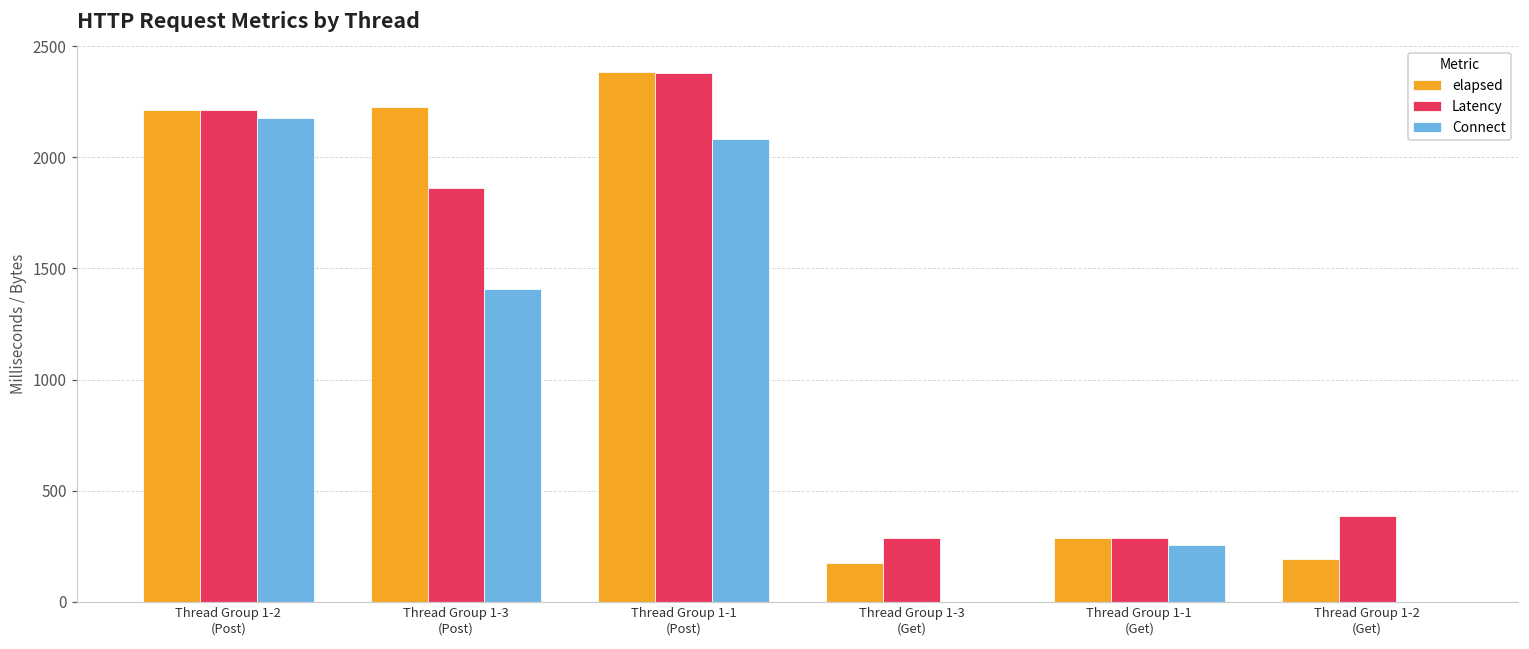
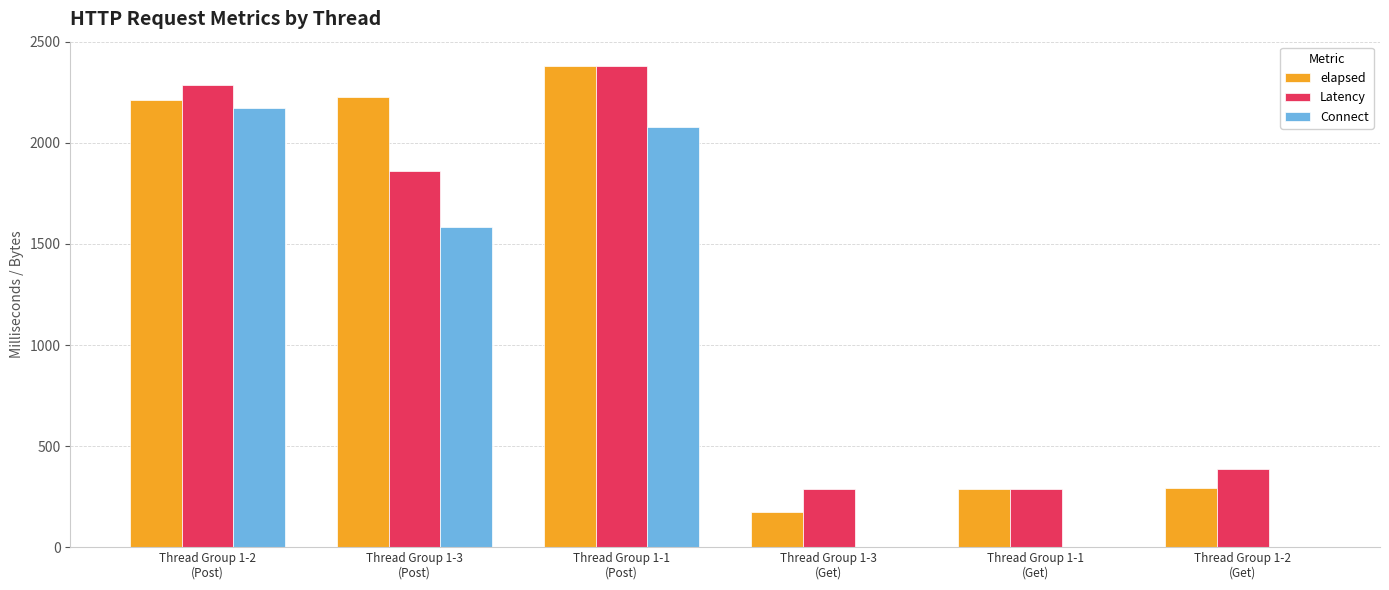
  {
    "elapsed": {
      "Thread Group 1-2 (Post)": 2210,
      "Thread Group 1-3 (Post)": 2230,
      "Thread Group 1-1 (Post)": 2380,
      "Thread Group 1-3 (Get)": 170,
      "Thread Group 1-1 (Get)": 290,
-     "Thread Group 1-2 (Get)": 190
+     "Thread Group 1-2 (Get)": 290
    },
    "Latency": {
-     "Thread Group 1-2 (Post)": 2210,
+     "Thread Group 1-2 (Post)": 2290,
      "Thread Group 1-3 (Post)": 1860,
      "Thread Group 1-1 (Post)": 2380,
      "Thread Group 1-3 (Get)": 290,
      "Thread Group 1-1 (Get)": 290,
      "Thread Group 1-2 (Get)": 390
    },
    "Connect": {
      "Thread Group 1-2 (Post)": 2180,
-     "Thread Group 1-3 (Post)": 1410,
+     "Thread Group 1-3 (Post)": 1580,
      "Thread Group 1-1 (Post)": 2080,
      "Thread Group 1-3 (Get)": 0,
-     "Thread Group 1-1 (Get)": 260,
+     "Thread Group 1-1 (Get)": 0,
      "Thread Group 1-2 (Get)": 0
    }
  }
